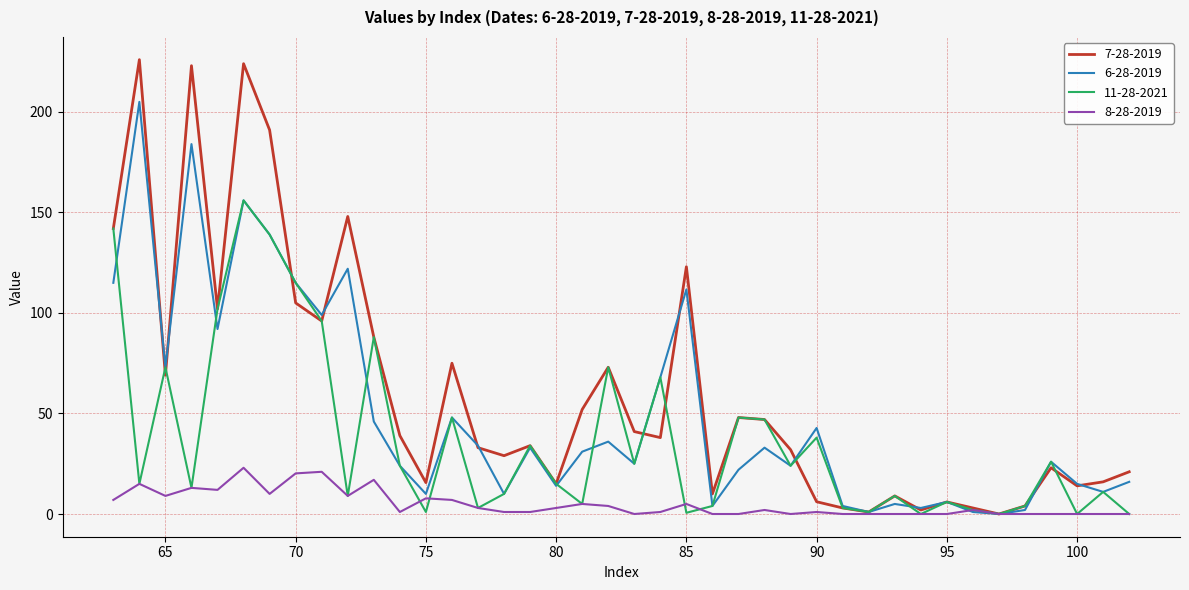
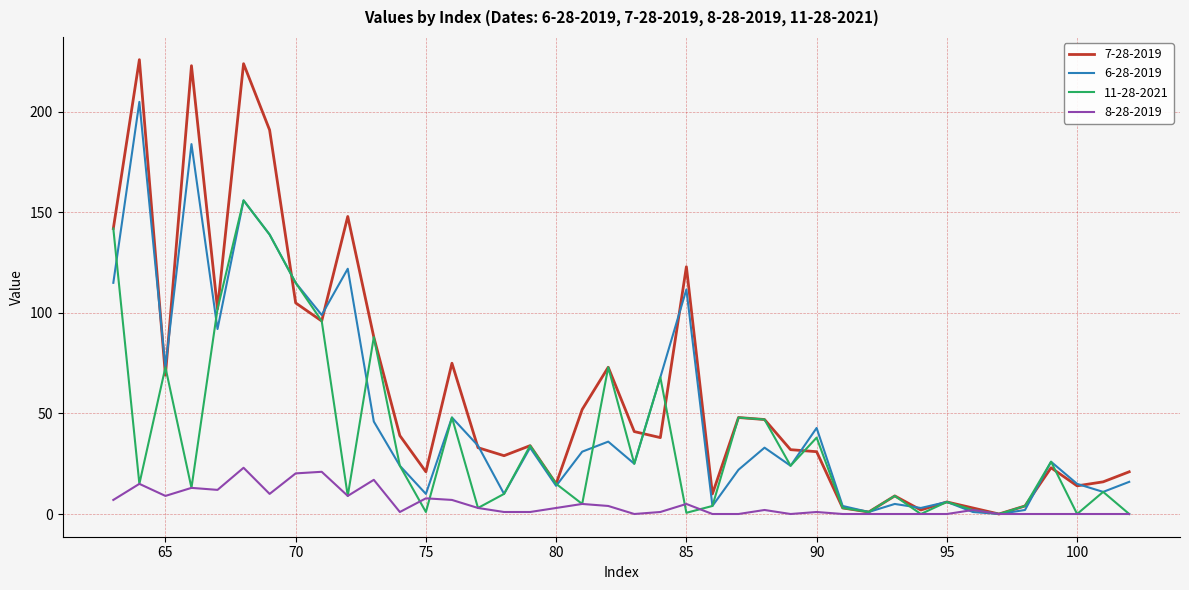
  {
    "7-28-2019": {
      "65": 69,
      "70": 105,
-     "75": 16,
+     "75": 21,
      "85": 123,
-     "90": 6
+     "90": 31
    },
    "6-28-2019": {
      "75": 10,
      "85": 112,
      "90": 43
    },
    "11-28-2021": {
      "75": 1,
      "85": 1,
      "90": 38
    },
    "8-28-2019": {
      "65": 9,
      "70": 20,
      "75": 8,
      "80": 3,
      "85": 5,
      "90": 1,
      "95": 0
    }
  }
